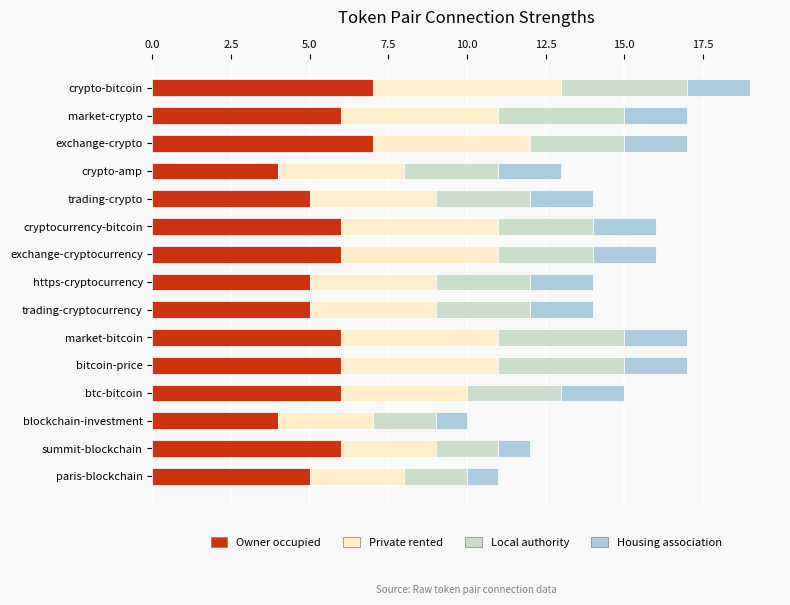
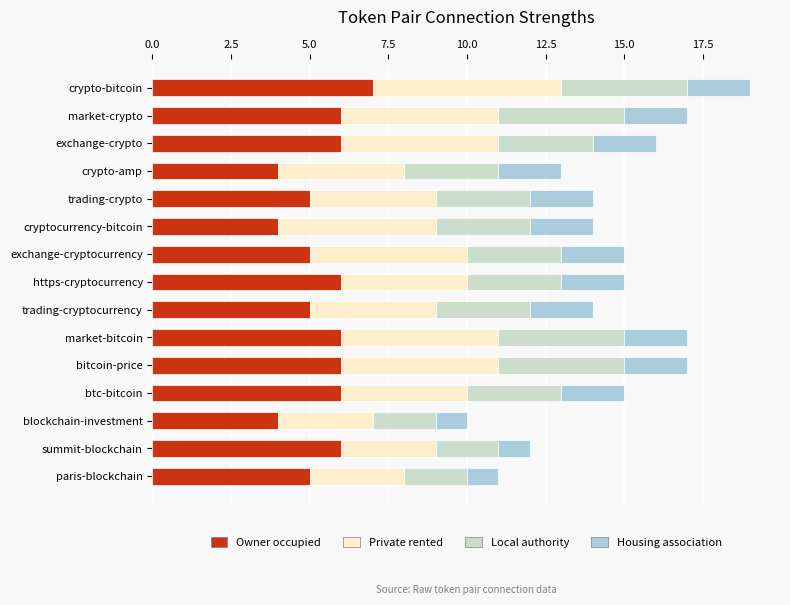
  {
    "Owner occupied": {
      "crypto-bitcoin": 7,
      "market-crypto": 6,
-     "exchange-crypto": 7,
+     "exchange-crypto": 6,
      "crypto-amp": 4,
      "trading-crypto": 5,
-     "cryptocurrency-bitcoin": 6,
-     "exchange-cryptocurrency": 6,
-     "https-cryptocurrency": 5,
+     "cryptocurrency-bitcoin": 4,
+     "exchange-cryptocurrency": 5,
+     "https-cryptocurrency": 6,
      "trading-cryptocurrency": 5,
      "market-bitcoin": 6,
      "bitcoin-price": 6,
      "btc-bitcoin": 6,
      "blockchain-investment": 4,
      "summit-blockchain": 6,
      "paris-blockchain": 5
    }
  }
